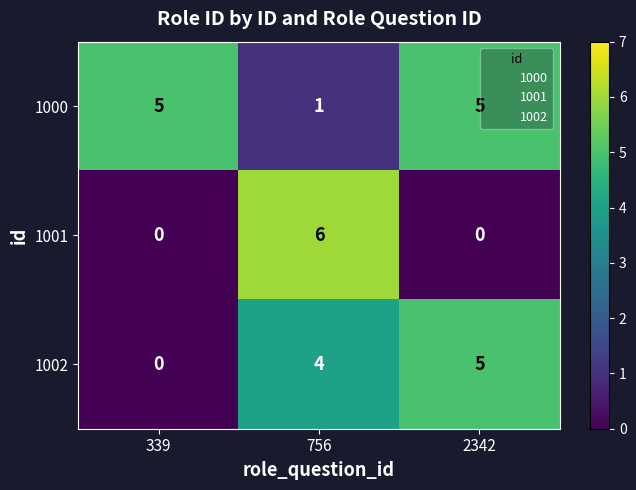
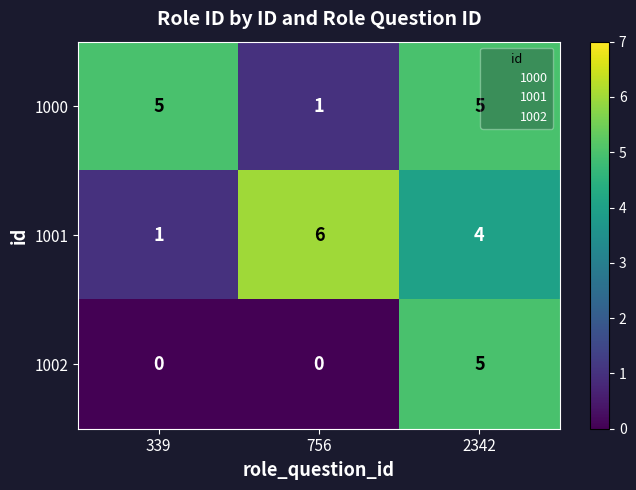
  {
    "1000": {
      "339": 5,
      "756": 1
    },
    "1001": {
-     "339": 0,
+     "339": 1,
      "756": 6,
-     "2342": 0
+     "2342": 4
    },
    "1002": {
      "339": 0,
-     "756": 4,
+     "756": 0,
      "2342": 5
    }
  }
